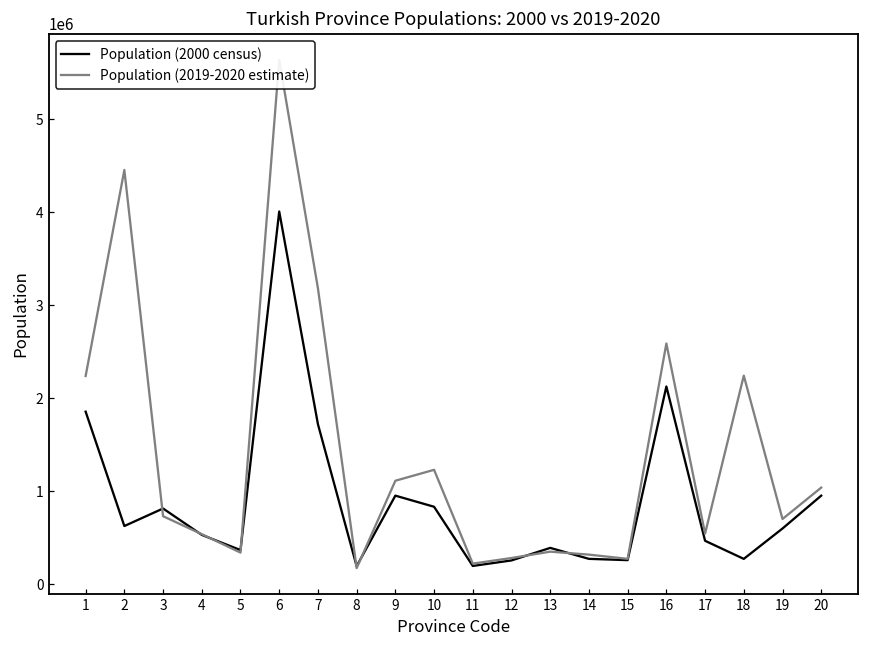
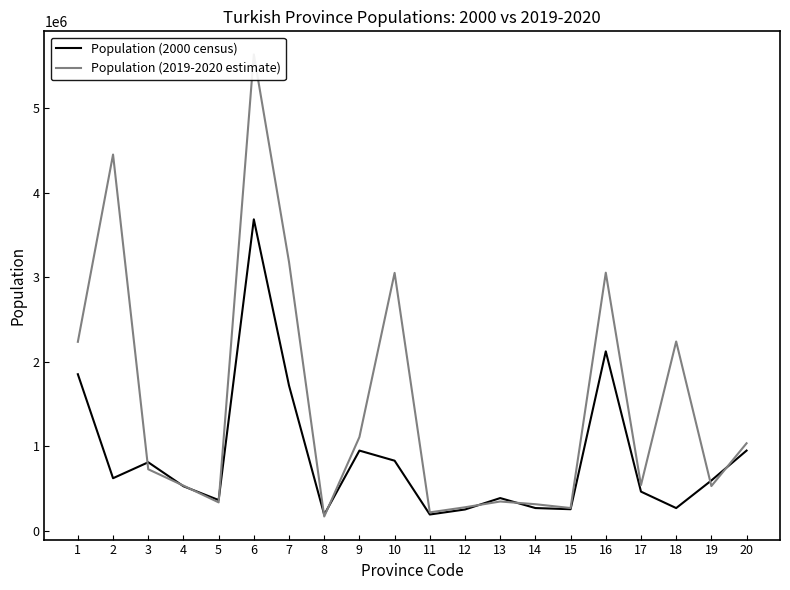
  {
    "Population (2000 census)": {
      "1": 1900000,
      "2": 600000,
      "3": 800000,
-     "6": 4000000,
+     "6": 3700000,
      "7": 1700000,
      "9": 1000000,
      "10": 800000,
      "13": 400000,
      "14": 300000,
      "16": 2100000,
      "17": 500000,
      "18": 300000,
      "19": 600000,
      "20": 1000000
    },
    "Population (2019-2020 estimate)": {
      "1": 2200000,
      "2": 4500000,
      "3": 700000,
      "7": 3200000,
      "9": 1100000,
-     "10": 1200000,
+     "10": 3100000,
      "13": 300000,
      "14": 300000,
-     "16": 2600000,
+     "16": 3100000,
      "17": 500000,
      "18": 2200000,
-     "19": 700000,
+     "19": 500000,
      "20": 1000000
    }
  }
